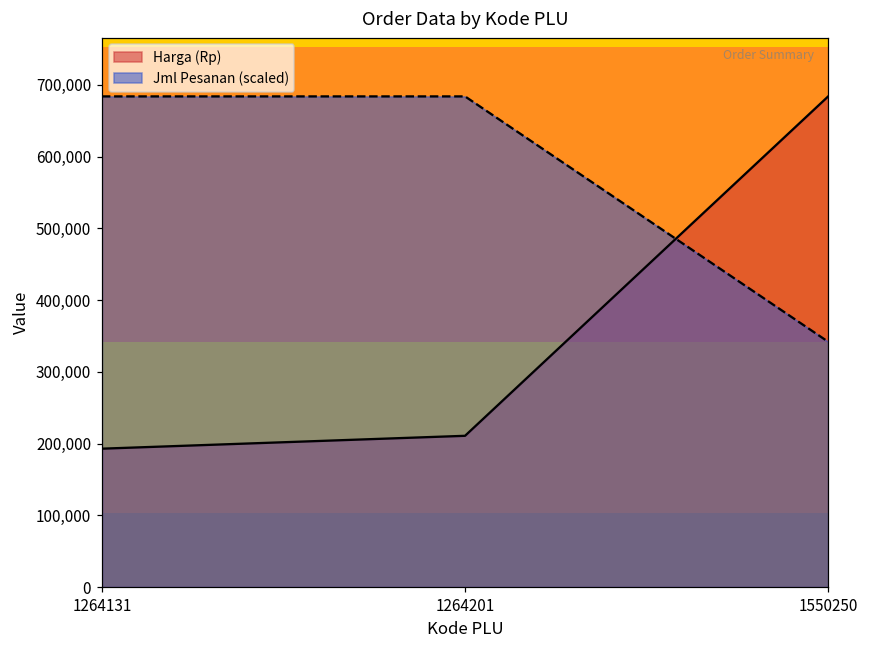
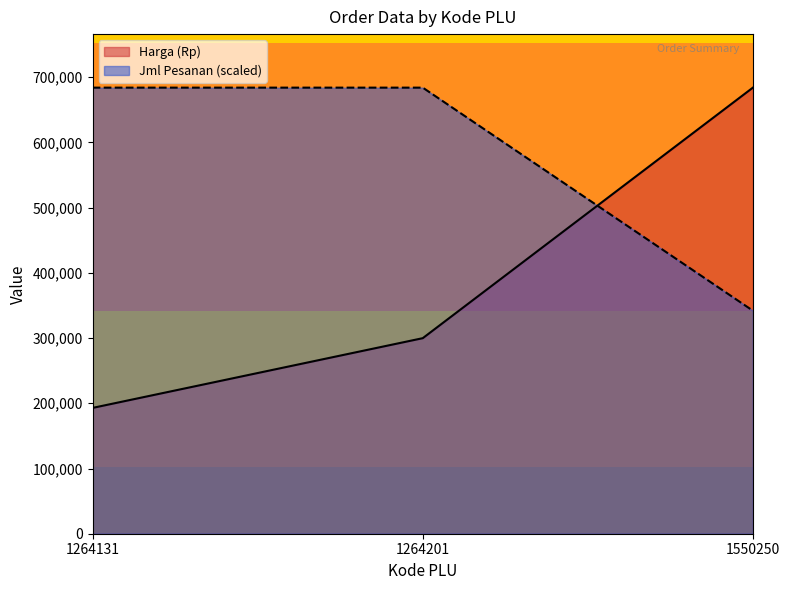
  {
    "Harga (Rp)": {
      "1264131": "190,000",
-     "1264201": "210,000",
+     "1264201": "300,000",
      "1550250": "680,000"
    },
    "Jml Pesanan (scaled)": {
      "1264131": "680,000",
      "1264201": "680,000",
      "1550250": "340,000"
    }
  }
